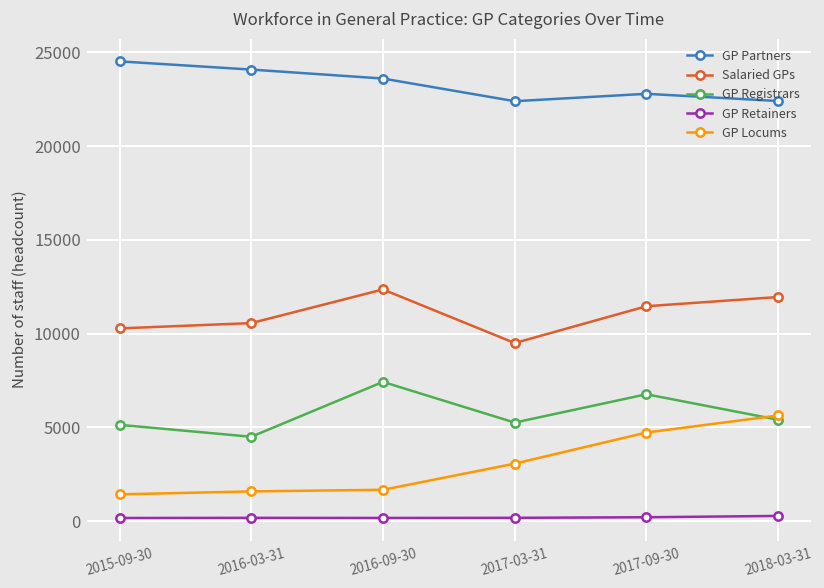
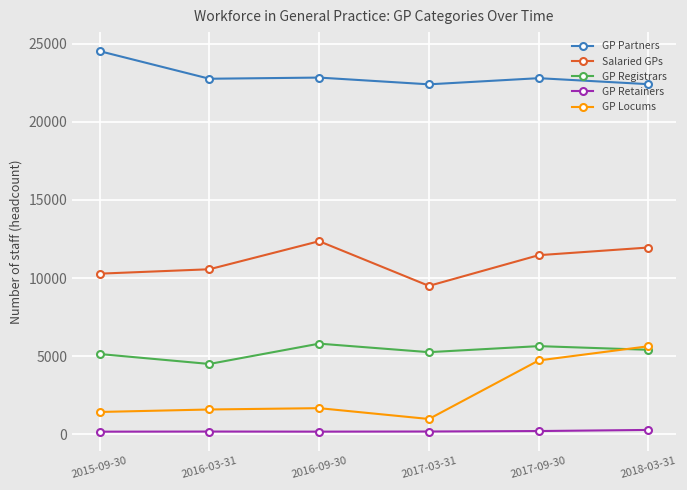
  {
    "GP Partners": {
      "2015-09-30": 24500,
-     "2016-03-31": 24100,
-     "2016-09-30": 23600,
+     "2016-03-31": 22800,
+     "2016-09-30": 22800,
      "2017-03-31": 22400,
      "2017-09-30": 22800,
      "2018-03-31": 22400
    },
    "Salaried GPs": {
      "2015-09-30": 10300,
      "2016-03-31": 10600,
      "2016-09-30": 12400,
      "2017-03-31": 9500,
      "2017-09-30": 11500,
      "2018-03-31": 12000
    },
    "GP Registrars": {
      "2015-09-30": 5100,
      "2016-03-31": 4500,
-     "2016-09-30": 7400,
+     "2016-09-30": 5800,
      "2017-03-31": 5300,
-     "2017-09-30": 6800,
+     "2017-09-30": 5600,
      "2018-03-31": 5400
    },
    "GP Retainers": {
      "2015-09-30": 200,
      "2016-03-31": 200,
      "2016-09-30": 200,
      "2017-03-31": 200,
      "2017-09-30": 200,
      "2018-03-31": 300
    },
    "GP Locums": {
      "2015-09-30": 1400,
      "2016-03-31": 1600,
      "2016-09-30": 1700,
-     "2017-03-31": 3100,
+     "2017-03-31": 1000,
      "2017-09-30": 4700,
      "2018-03-31": 5600
    }
  }
